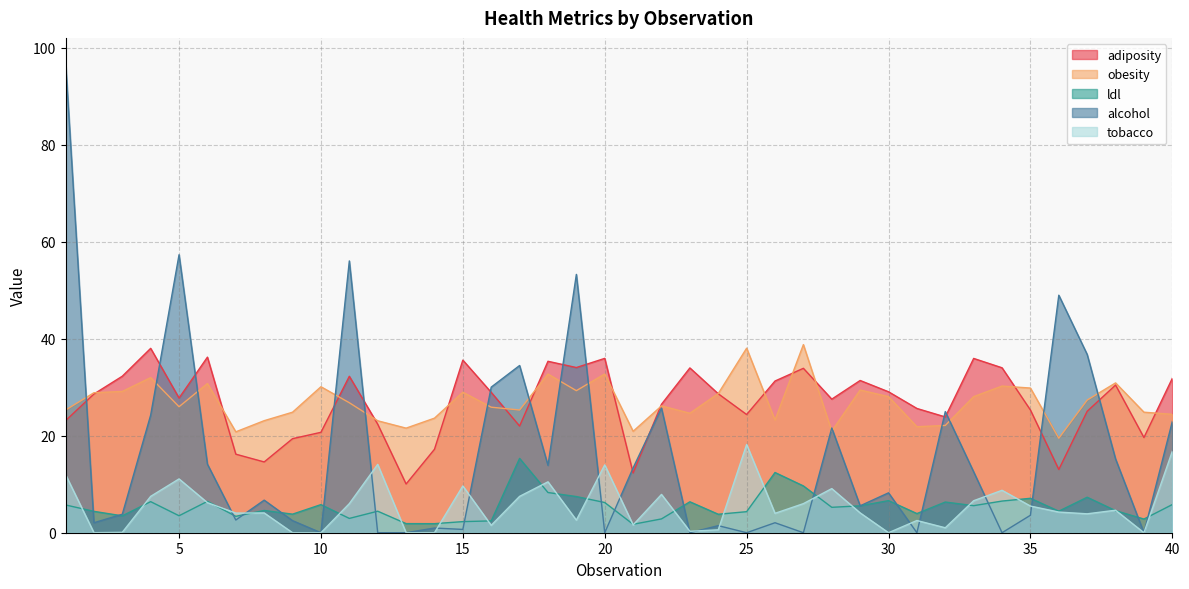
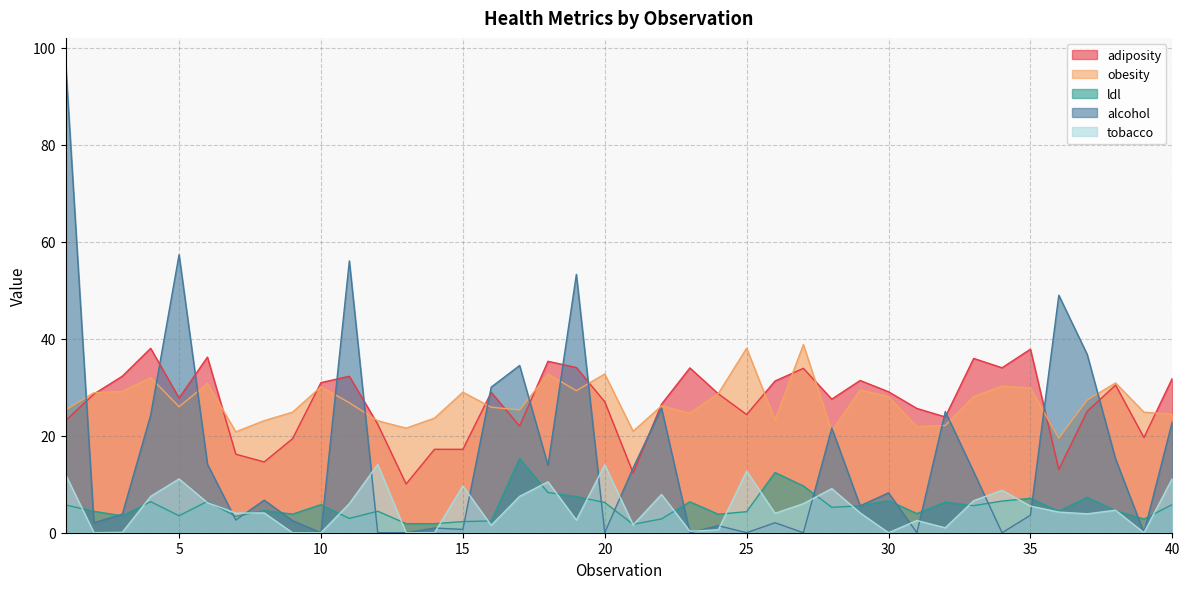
  {
    "adiposity": {
      "5": 28,
-     "10": 21,
-     "15": 36,
-     "20": 36,
+     "10": 31,
+     "15": 17,
+     "20": 27,
      "25": 24,
      "30": 29,
-     "35": 25,
+     "35": 38,
      "40": 32
    },
    "obesity": {
      "5": 26,
      "10": 30,
      "15": 29,
      "20": 33,
      "25": 38,
      "30": 28,
      "35": 30,
      "40": 24
    },
    "tobacco": {
      "5": 11,
      "15": 10,
      "20": 14,
-     "25": 18,
+     "25": 13,
      "30": 0,
      "35": 6,
-     "40": 17
+     "40": 11
    }
  }
